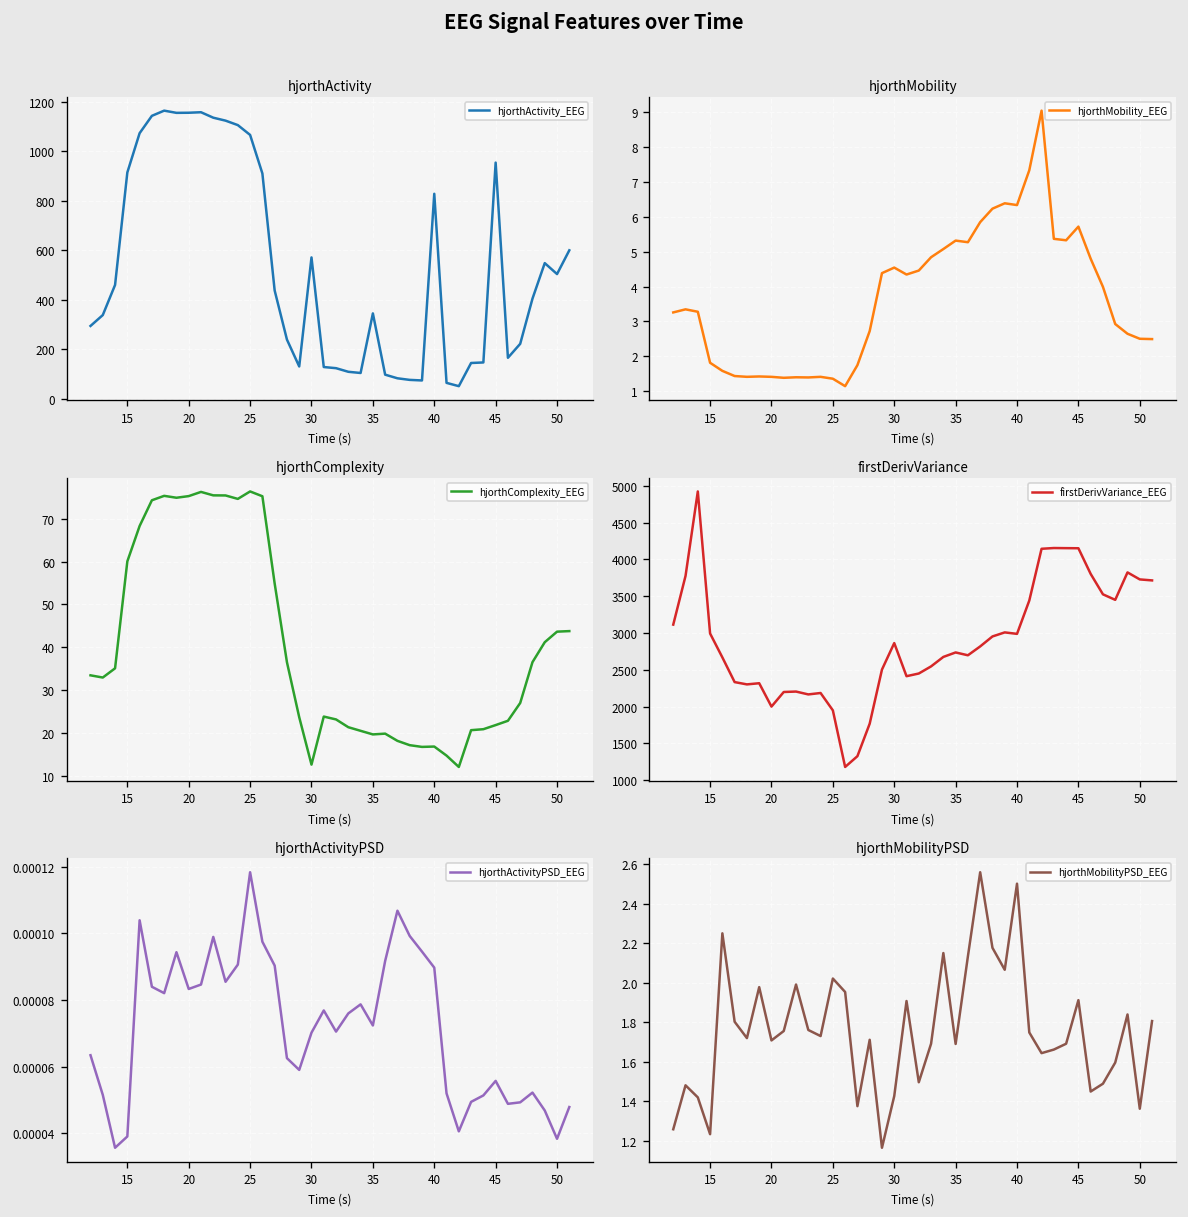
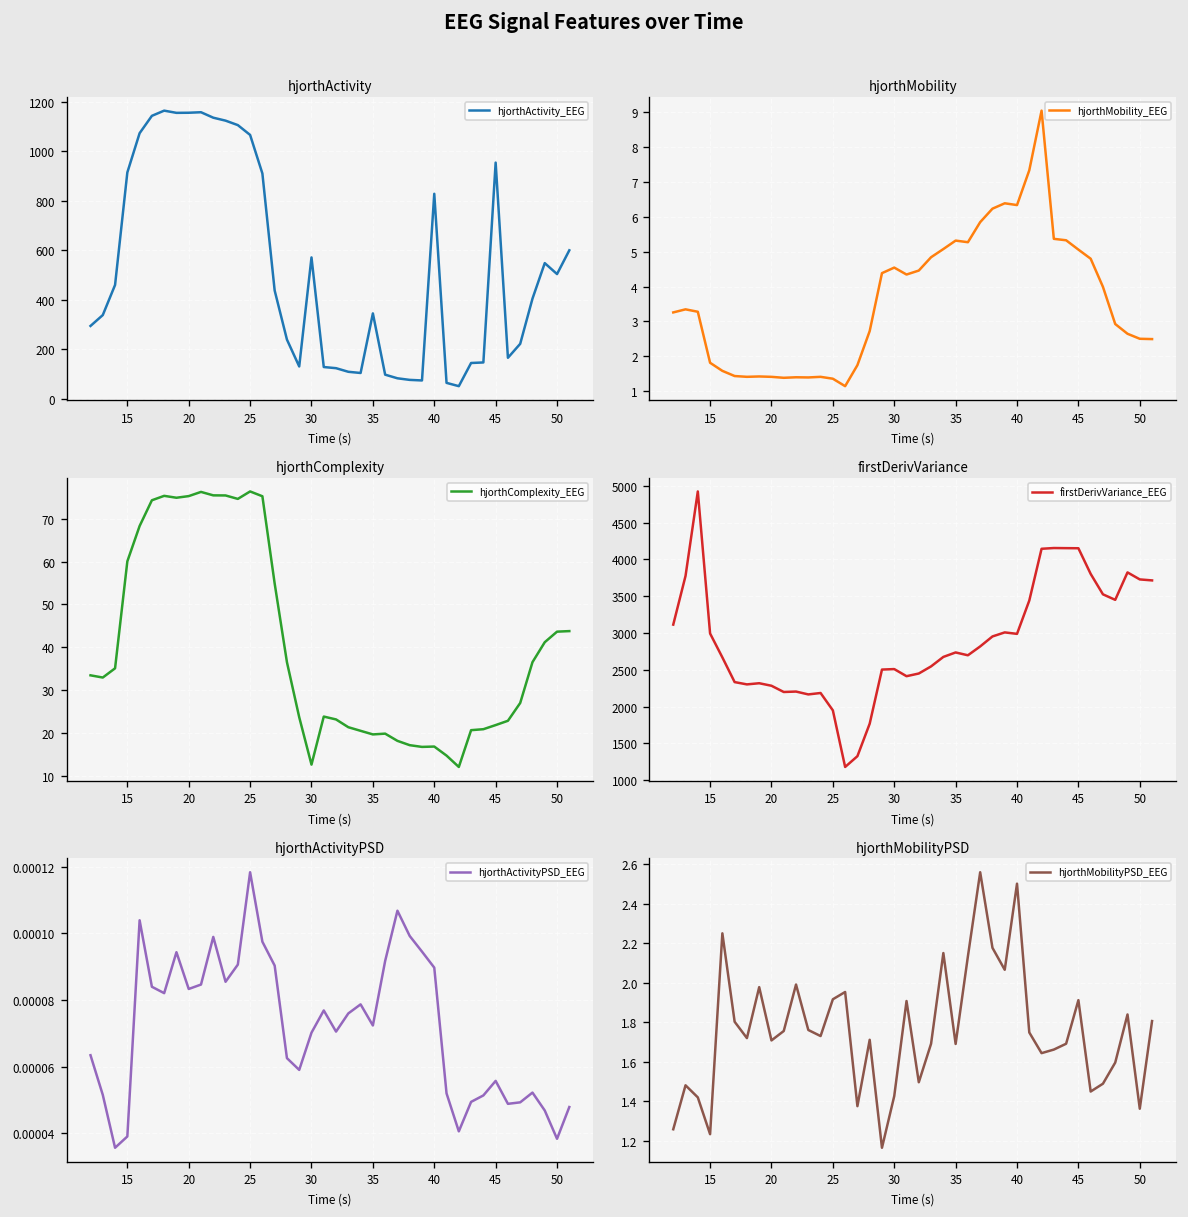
  {
    "hjorthActivity": {
      "15": 910,
      "20": 1150,
      "25": 1070,
      "30": 570,
      "35": 340,
      "40": 830,
      "45": 950,
      "50": 500
    },
    "hjorthMobility": {
      "15": 1.8,
      "20": 1.4,
      "25": 1.4,
      "30": 4.5,
      "35": 5.3,
      "40": 6.3,
-     "45": 5.7,
+     "45": 5.1,
      "50": 2.5
    },
    "hjorthComplexity": {
      "15": 60,
      "20": 75,
      "25": 76,
      "30": 13,
      "35": 20,
      "40": 17,
      "45": 22,
      "50": 44
    },
    "firstDerivVariance": {
      "15": 3000,
-     "20": 2000,
+     "20": 2300,
      "25": 1900,
-     "30": 2900,
+     "30": 2500,
      "35": 2700,
      "40": 3000,
      "45": 4200,
      "50": 3700
    },
    "hjorthActivityPSD": {
      "15": 0.000039,
      "20": 0.000083,
      "25": 0.000118,
      "30": 0.000070,
      "35": 0.000072,
      "40": 0.000090,
      "45": 0.000056,
      "50": 0.000038
    },
    "hjorthMobilityPSD": {
      "15": 1.23,
      "20": 1.71,
-     "25": 2.02,
+     "25": 1.92,
      "30": 1.43,
      "35": 1.69,
      "40": 2.50,
      "45": 1.91,
      "50": 1.36
    }
  }
